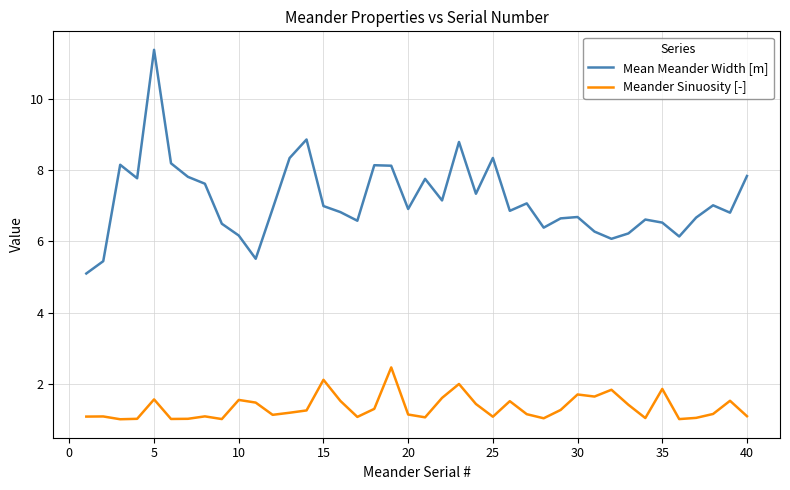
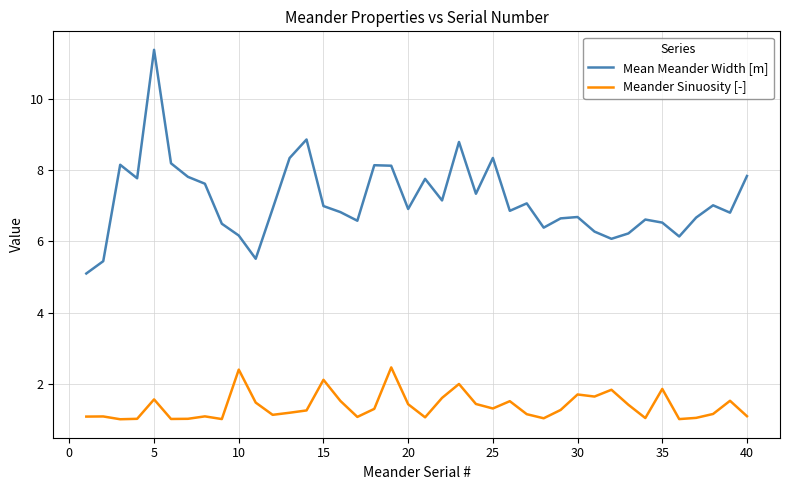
  {
    "Mean Meander Width [m]": {
      "5": 11.4,
      "10": 6.2,
      "15": 7.0,
      "20": 6.9,
      "25": 8.3,
      "30": 6.7,
      "35": 6.5,
      "40": 7.8
    },
    "Meander Sinuosity [-]": {
      "5": 1.6,
-     "10": 1.5,
+     "10": 2.4,
      "15": 2.1,
-     "20": 1.1,
-     "25": 1.1,
+     "20": 1.4,
+     "25": 1.3,
      "30": 1.7,
      "35": 1.9,
      "40": 1.1
    }
  }
